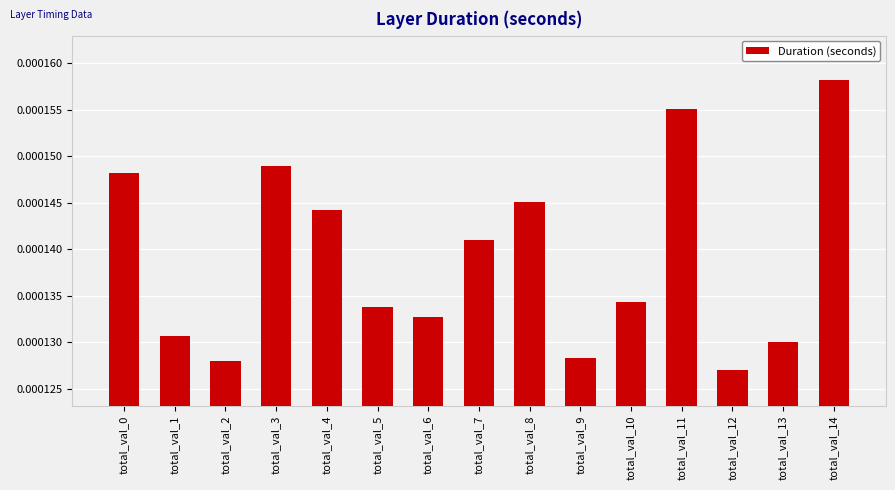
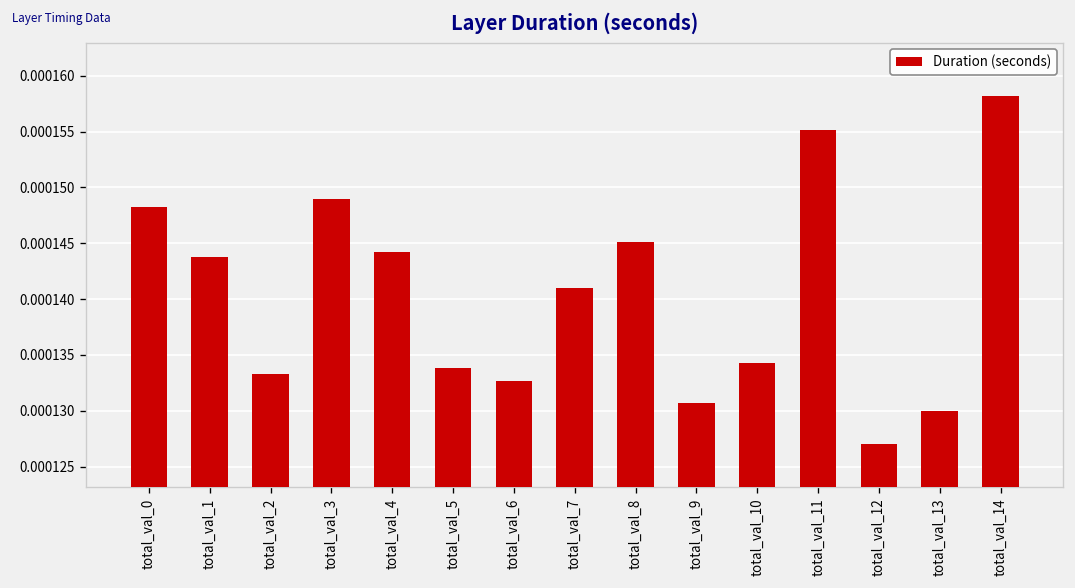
  {
    "total_val_0": 0.000148,
-   "total_val_1": 0.000131,
-   "total_val_2": 0.000128,
+   "total_val_1": 0.000144,
+   "total_val_2": 0.000133,
    "total_val_3": 0.000149,
    "total_val_4": 0.000144,
    "total_val_5": 0.000134,
    "total_val_6": 0.000133,
    "total_val_7": 0.000141,
    "total_val_8": 0.000145,
-   "total_val_9": 0.000128,
+   "total_val_9": 0.000131,
    "total_val_10": 0.000134,
    "total_val_11": 0.000155,
    "total_val_12": 0.000127,
    "total_val_13": 0.000130,
    "total_val_14": 0.000158
  }
